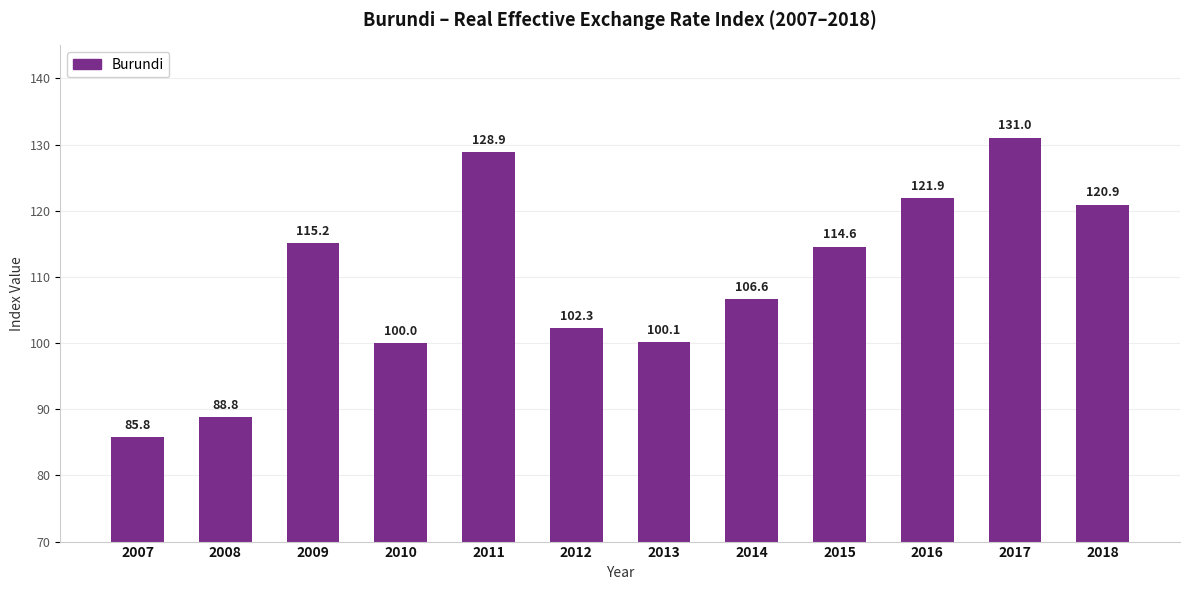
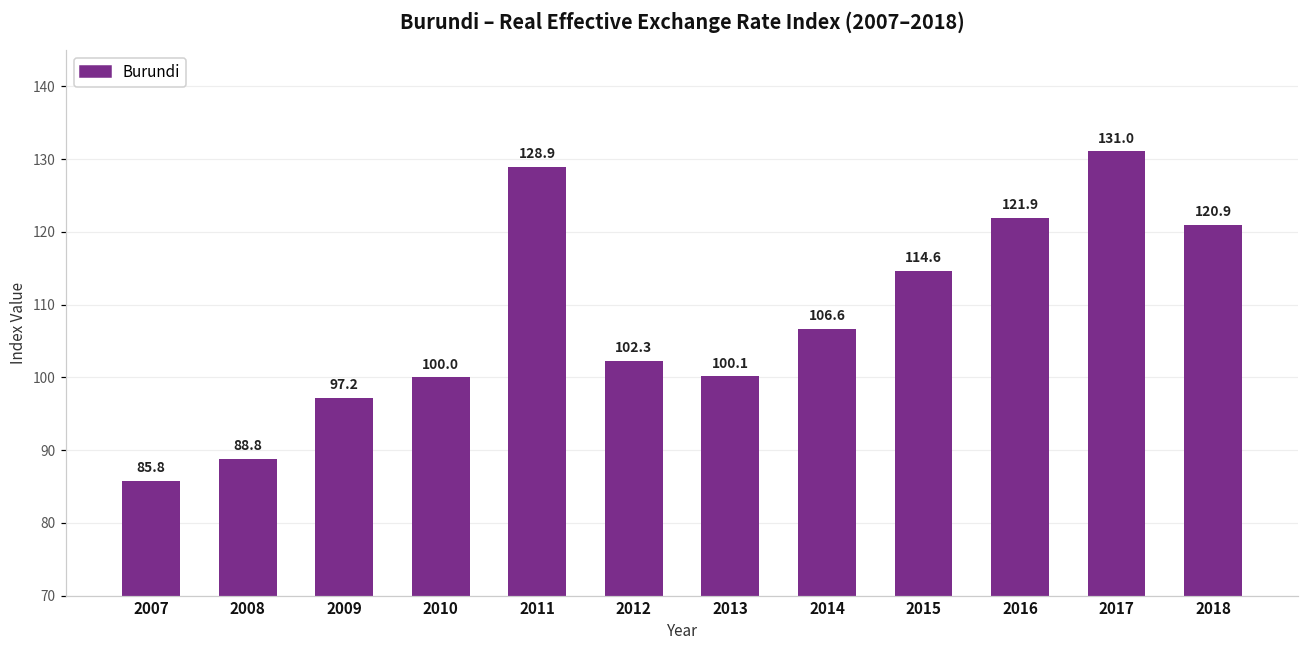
  {
    "2007": 85.8,
    "2008": 88.8,
-   "2009": 115.2,
+   "2009": 97.2,
    "2010": 100.0,
    "2011": 128.9,
    "2012": 102.3,
    "2013": 100.1,
    "2014": 106.6,
    "2015": 114.6,
    "2016": 121.9,
    "2017": 131.0,
    "2018": 120.9
  }
